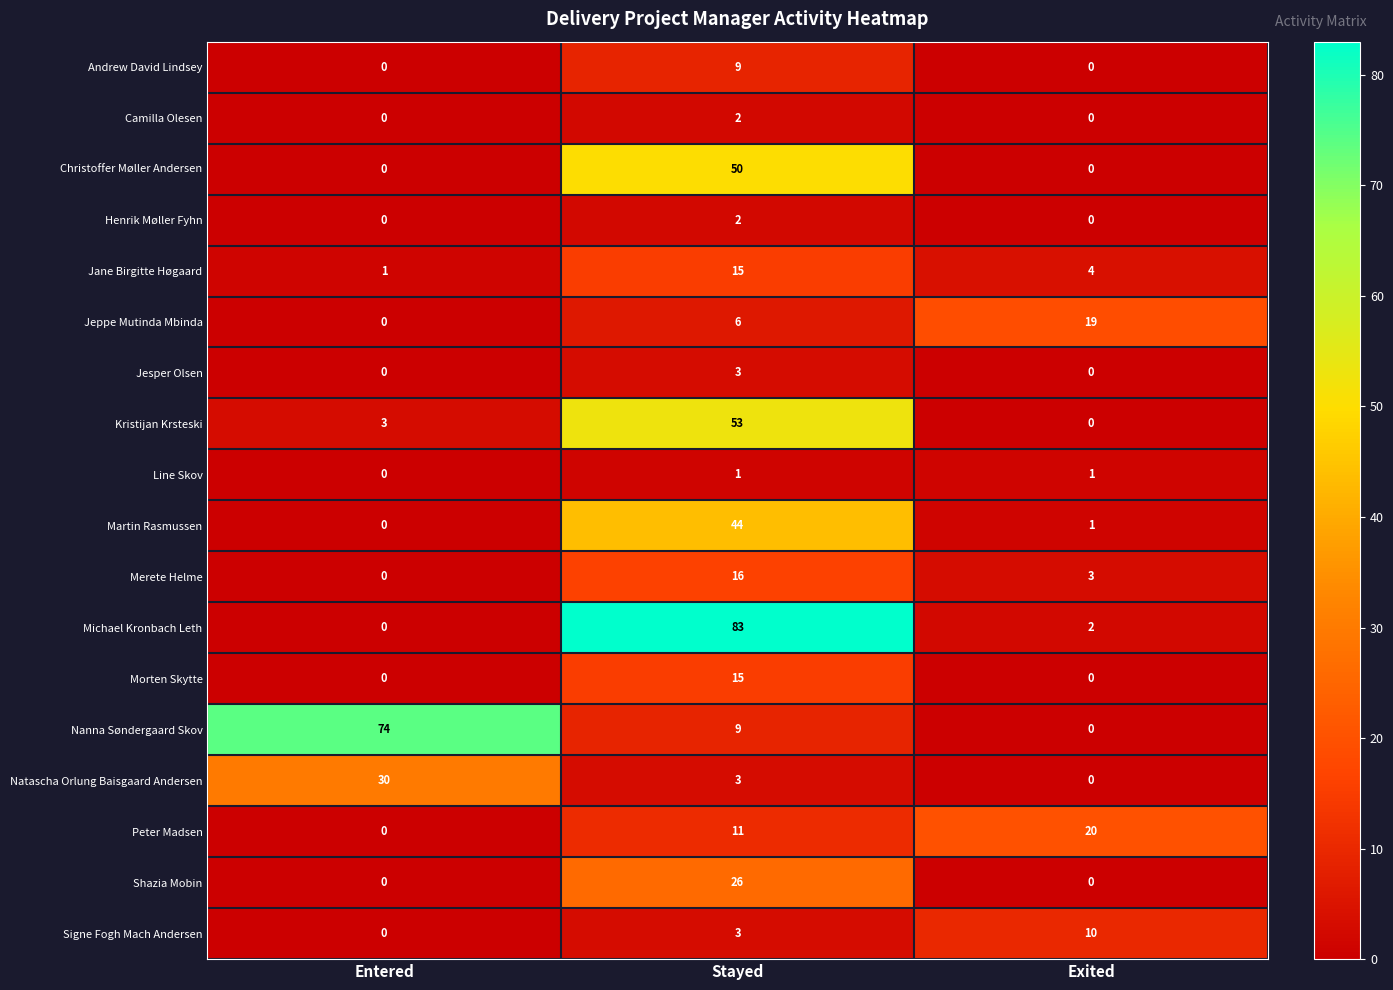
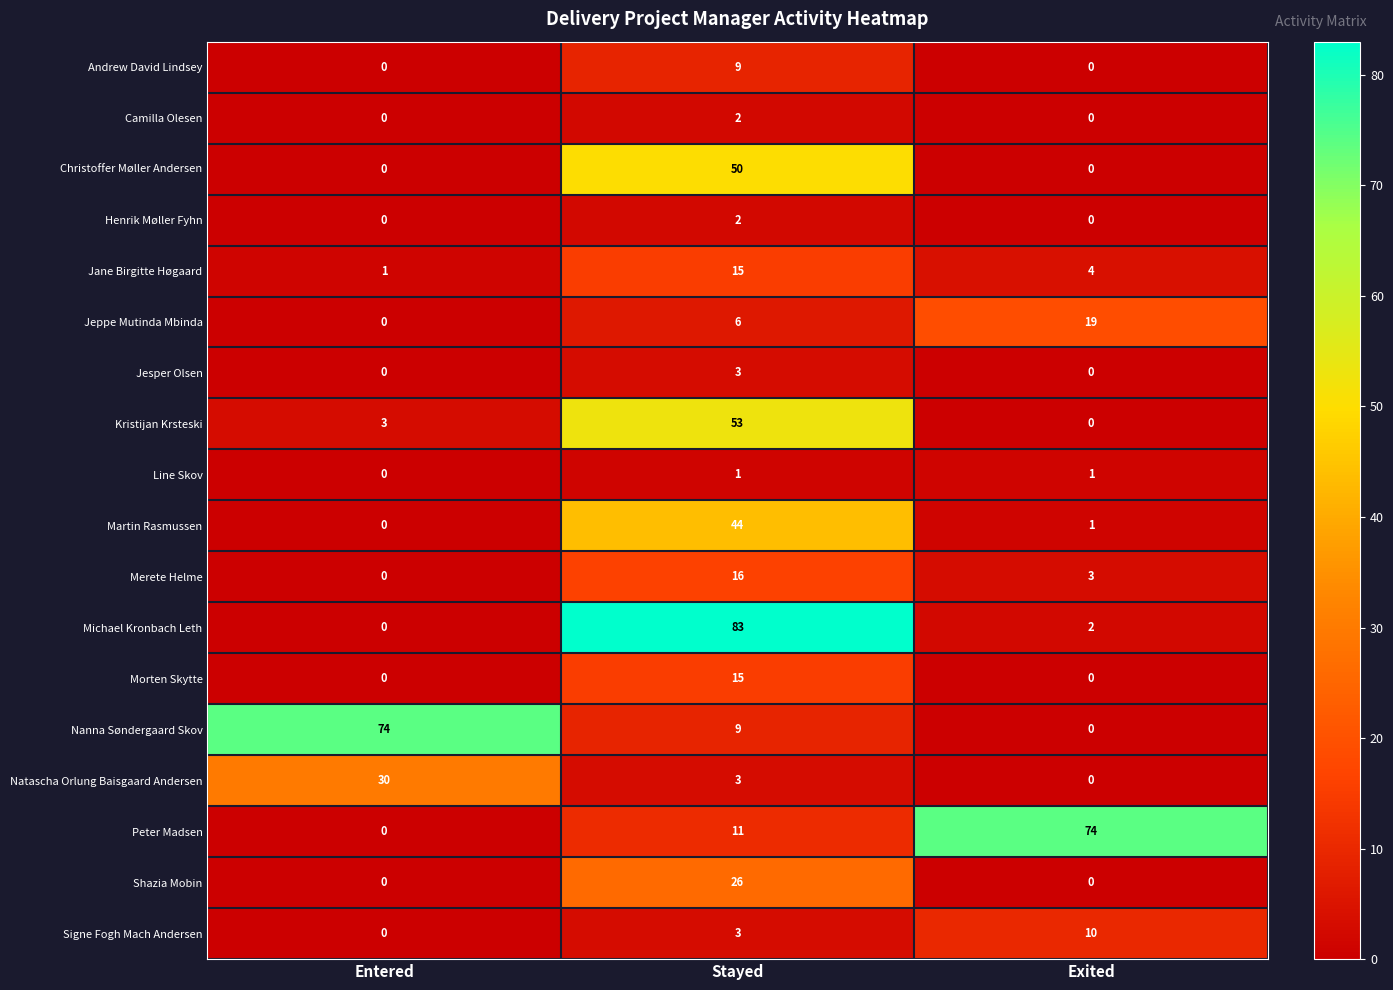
  {
    "Andrew David Lindsey": {
      "Entered": 0,
      "Stayed": 9,
      "Exited": 0
    },
    "Camilla Olesen": {
      "Entered": 0,
      "Stayed": 2,
      "Exited": 0
    },
    "Christoffer Møller Andersen": {
      "Entered": 0,
      "Stayed": 50,
      "Exited": 0
    },
    "Henrik Møller Fyhn": {
      "Entered": 0,
      "Stayed": 2,
      "Exited": 0
    },
    "Jane Birgitte Høgaard": {
      "Entered": 1,
      "Stayed": 15,
      "Exited": 4
    },
    "Jeppe Mutinda Mbinda": {
      "Entered": 0,
      "Stayed": 6,
      "Exited": 19
    },
    "Jesper Olsen": {
      "Entered": 0,
      "Stayed": 3,
      "Exited": 0
    },
    "Kristijan Krsteski": {
      "Entered": 3,
      "Stayed": 53,
      "Exited": 0
    },
    "Line Skov": {
      "Entered": 0,
      "Stayed": 1,
      "Exited": 1
    },
    "Martin Rasmussen": {
      "Entered": 0,
      "Stayed": 44,
      "Exited": 1
    },
    "Merete Helme": {
      "Entered": 0,
      "Stayed": 16,
      "Exited": 3
    },
    "Michael Kronbach Leth": {
      "Entered": 0,
      "Stayed": 83,
      "Exited": 2
    },
    "Morten Skytte": {
      "Entered": 0,
      "Stayed": 15,
      "Exited": 0
    },
    "Nanna Søndergaard Skov": {
      "Entered": 74,
      "Stayed": 9,
      "Exited": 0
    },
    "Natascha Orlung Baisgaard Andersen": {
      "Entered": 30,
      "Stayed": 3,
      "Exited": 0
    },
    "Peter Madsen": {
      "Entered": 0,
      "Stayed": 11,
-     "Exited": 20
+     "Exited": 74
    },
    "Shazia Mobin": {
      "Entered": 0,
      "Stayed": 26,
      "Exited": 0
    },
    "Signe Fogh Mach Andersen": {
      "Entered": 0,
      "Stayed": 3,
      "Exited": 10
    }
  }
